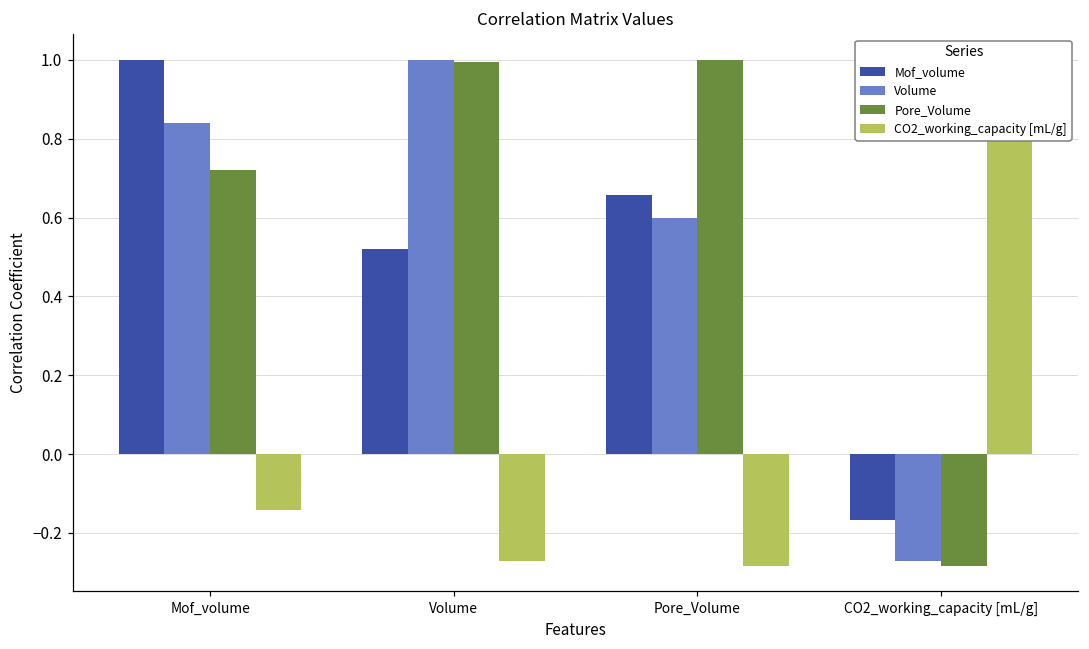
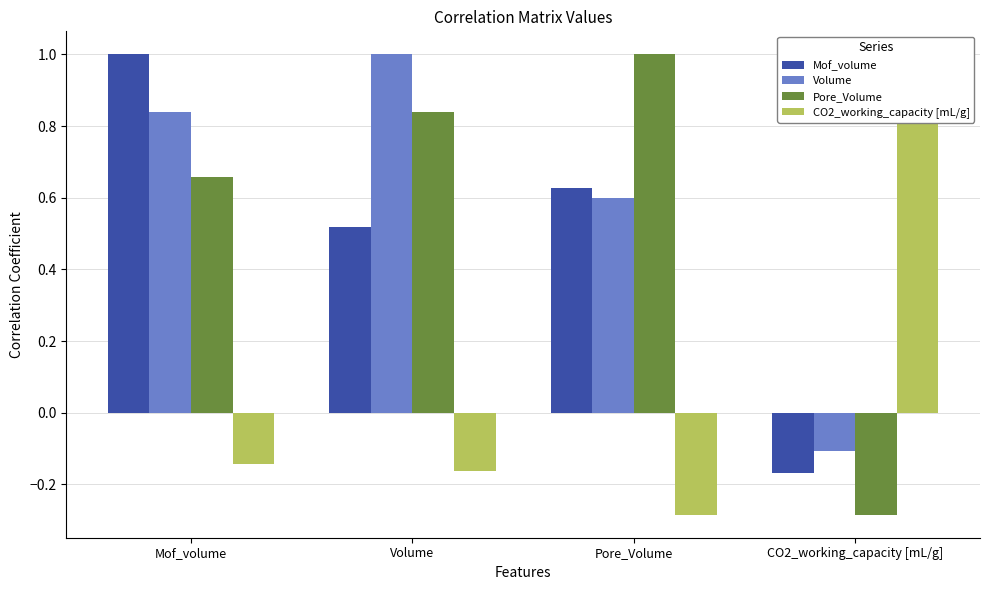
  {
    "Mof_volume": {
      "Mof_volume": 1.00,
      "Volume": 0.52,
-     "Pore_Volume": 0.66,
+     "Pore_Volume": 0.63,
      "CO2_working_capacity [mL/g]": -0.17
    },
    "Volume": {
      "Mof_volume": 0.84,
      "Volume": 1.00,
      "Pore_Volume": 0.60,
-     "CO2_working_capacity [mL/g]": -0.27
+     "CO2_working_capacity [mL/g]": -0.11
    },
    "Pore_Volume": {
-     "Mof_volume": 0.72,
-     "Volume": 0.99,
+     "Mof_volume": 0.66,
+     "Volume": 0.84,
      "Pore_Volume": 1.00,
      "CO2_working_capacity [mL/g]": -0.28
    },
    "CO2_working_capacity [mL/g]": {
      "Mof_volume": -0.14,
-     "Volume": -0.27,
+     "Volume": -0.16,
      "Pore_Volume": -0.28
    }
  }
